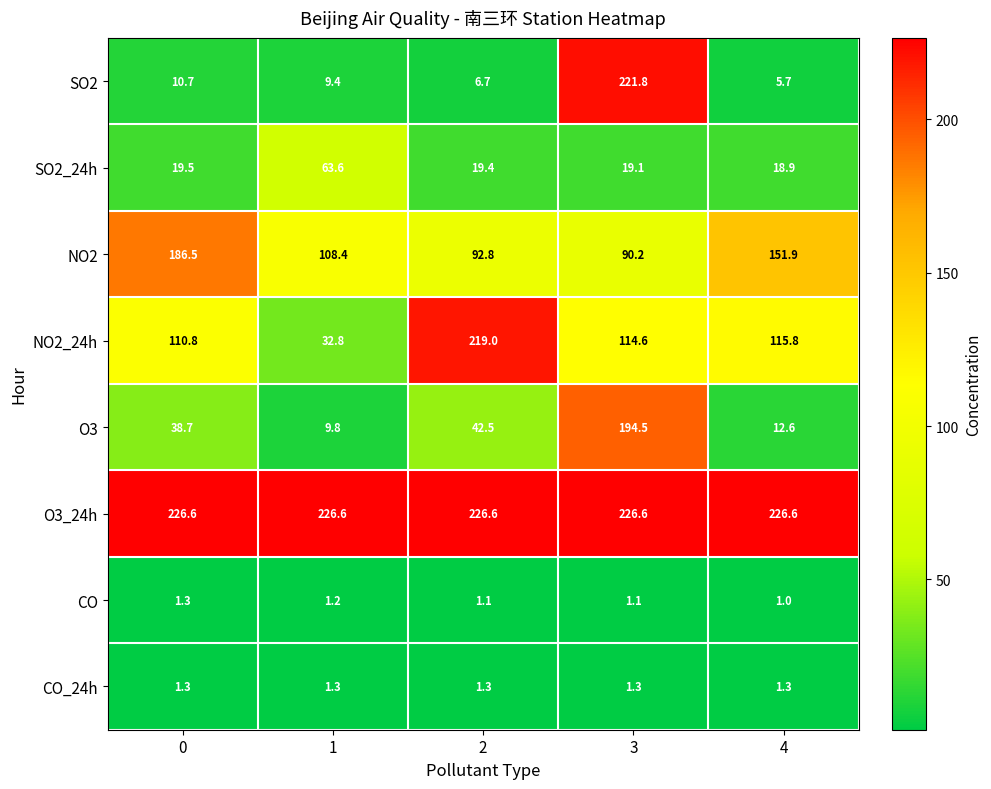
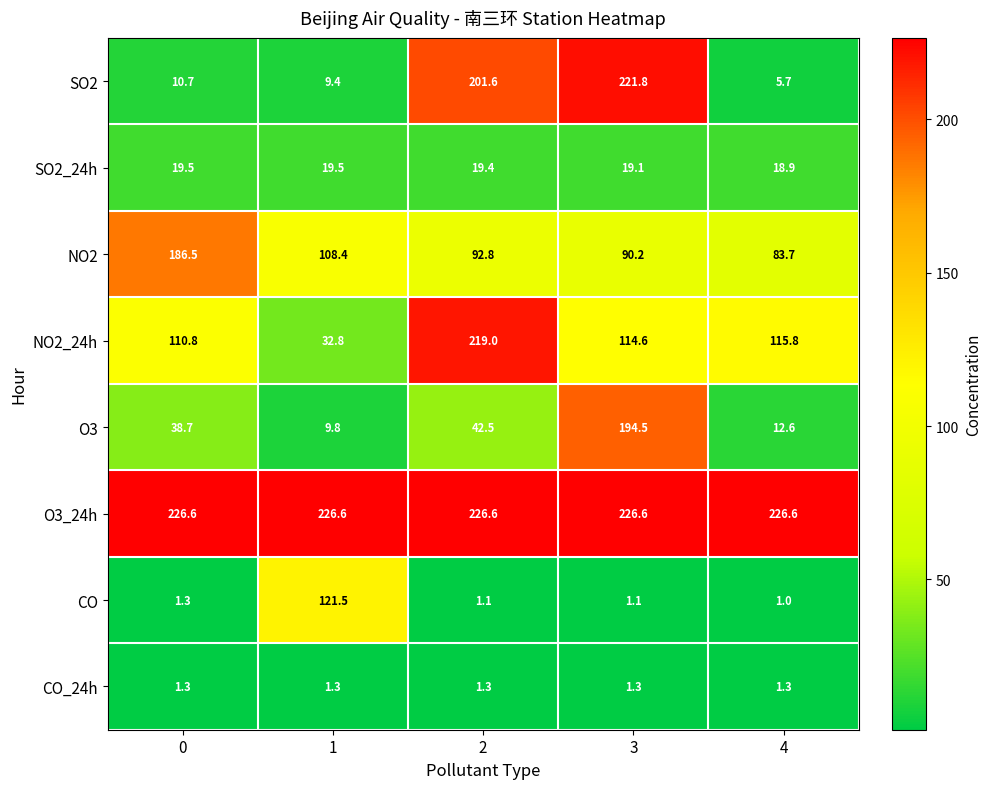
  {
    "SO2": {
      "0": 10.7,
      "1": 9.4,
-     "2": 6.7,
+     "2": 201.6,
      "3": 221.8,
      "4": 5.7
    },
    "SO2_24h": {
      "0": 19.5,
-     "1": 63.6,
+     "1": 19.5,
      "2": 19.4,
      "3": 19.1,
      "4": 18.9
    },
    "NO2": {
      "0": 186.5,
      "1": 108.4,
      "2": 92.8,
      "3": 90.2,
-     "4": 151.9
+     "4": 83.7
    },
    "NO2_24h": {
      "0": 110.8,
      "1": 32.8,
      "2": 219.0,
      "3": 114.6,
      "4": 115.8
    },
    "O3": {
      "0": 38.7,
      "1": 9.8,
      "2": 42.5,
      "3": 194.5,
      "4": 12.6
    },
    "O3_24h": {
      "0": 226.6,
      "1": 226.6,
      "2": 226.6,
      "3": 226.6,
      "4": 226.6
    },
    "CO": {
      "0": 1.3,
-     "1": 1.2,
+     "1": 121.5,
      "2": 1.1,
      "3": 1.1,
      "4": 1.0
    },
    "CO_24h": {
      "0": 1.3,
      "1": 1.3,
      "2": 1.3,
      "3": 1.3,
      "4": 1.3
    }
  }
